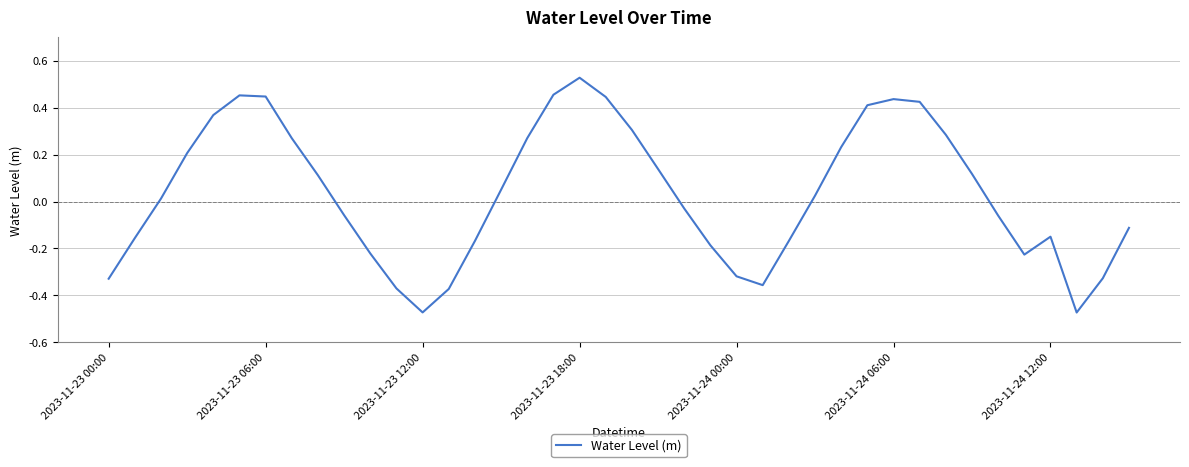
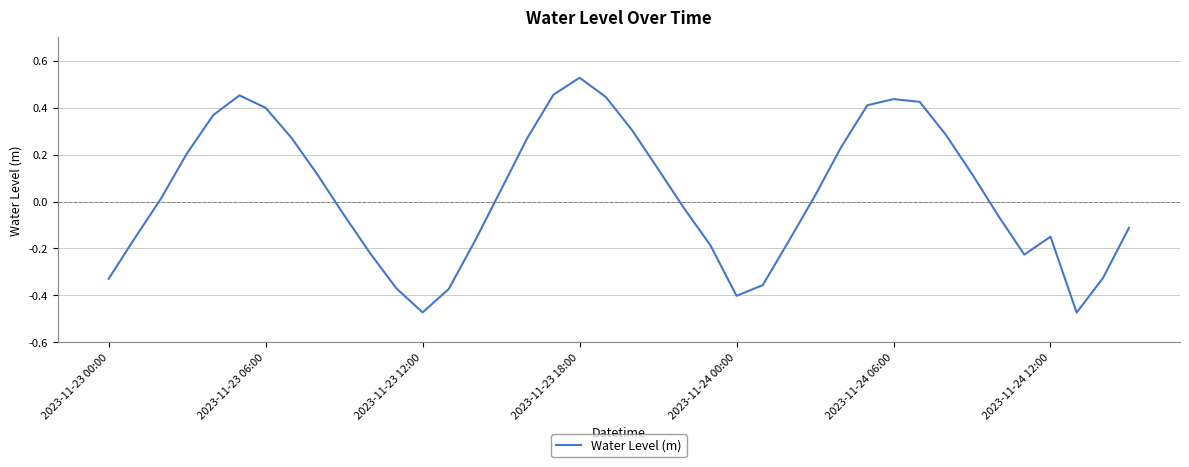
  {
    "2023-11-23 00:00": -0.33,
-   "2023-11-23 06:00": 0.45,
+   "2023-11-23 06:00": 0.40,
    "2023-11-23 12:00": -0.47,
    "2023-11-23 18:00": 0.53,
-   "2023-11-24 00:00": -0.32,
+   "2023-11-24 00:00": -0.40,
    "2023-11-24 06:00": 0.44,
    "2023-11-24 12:00": -0.15
  }
